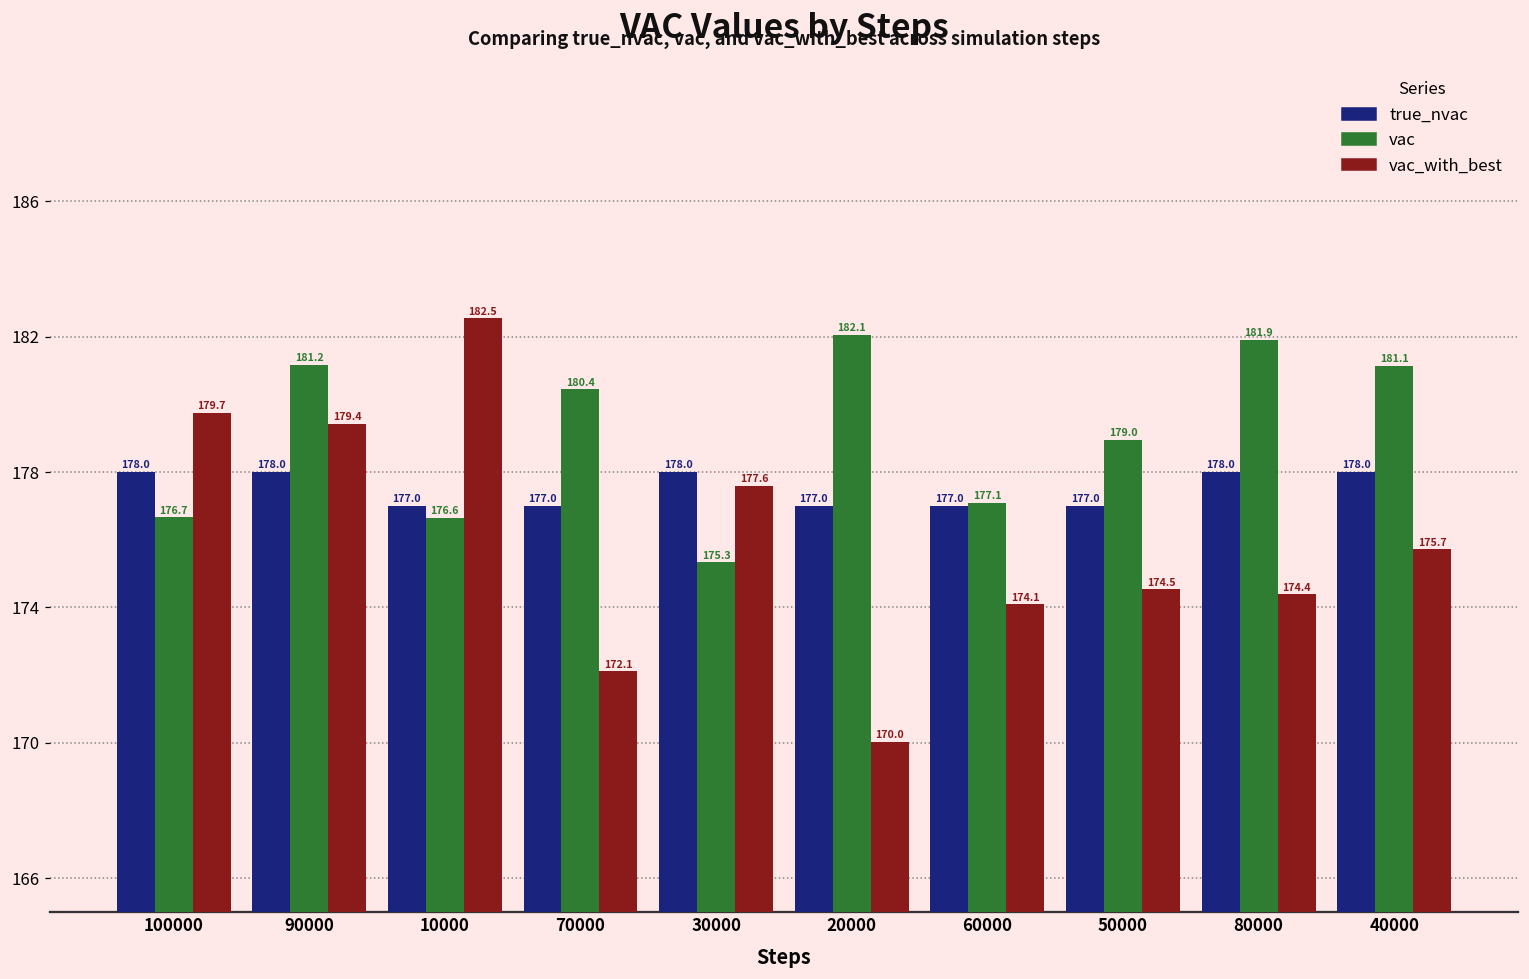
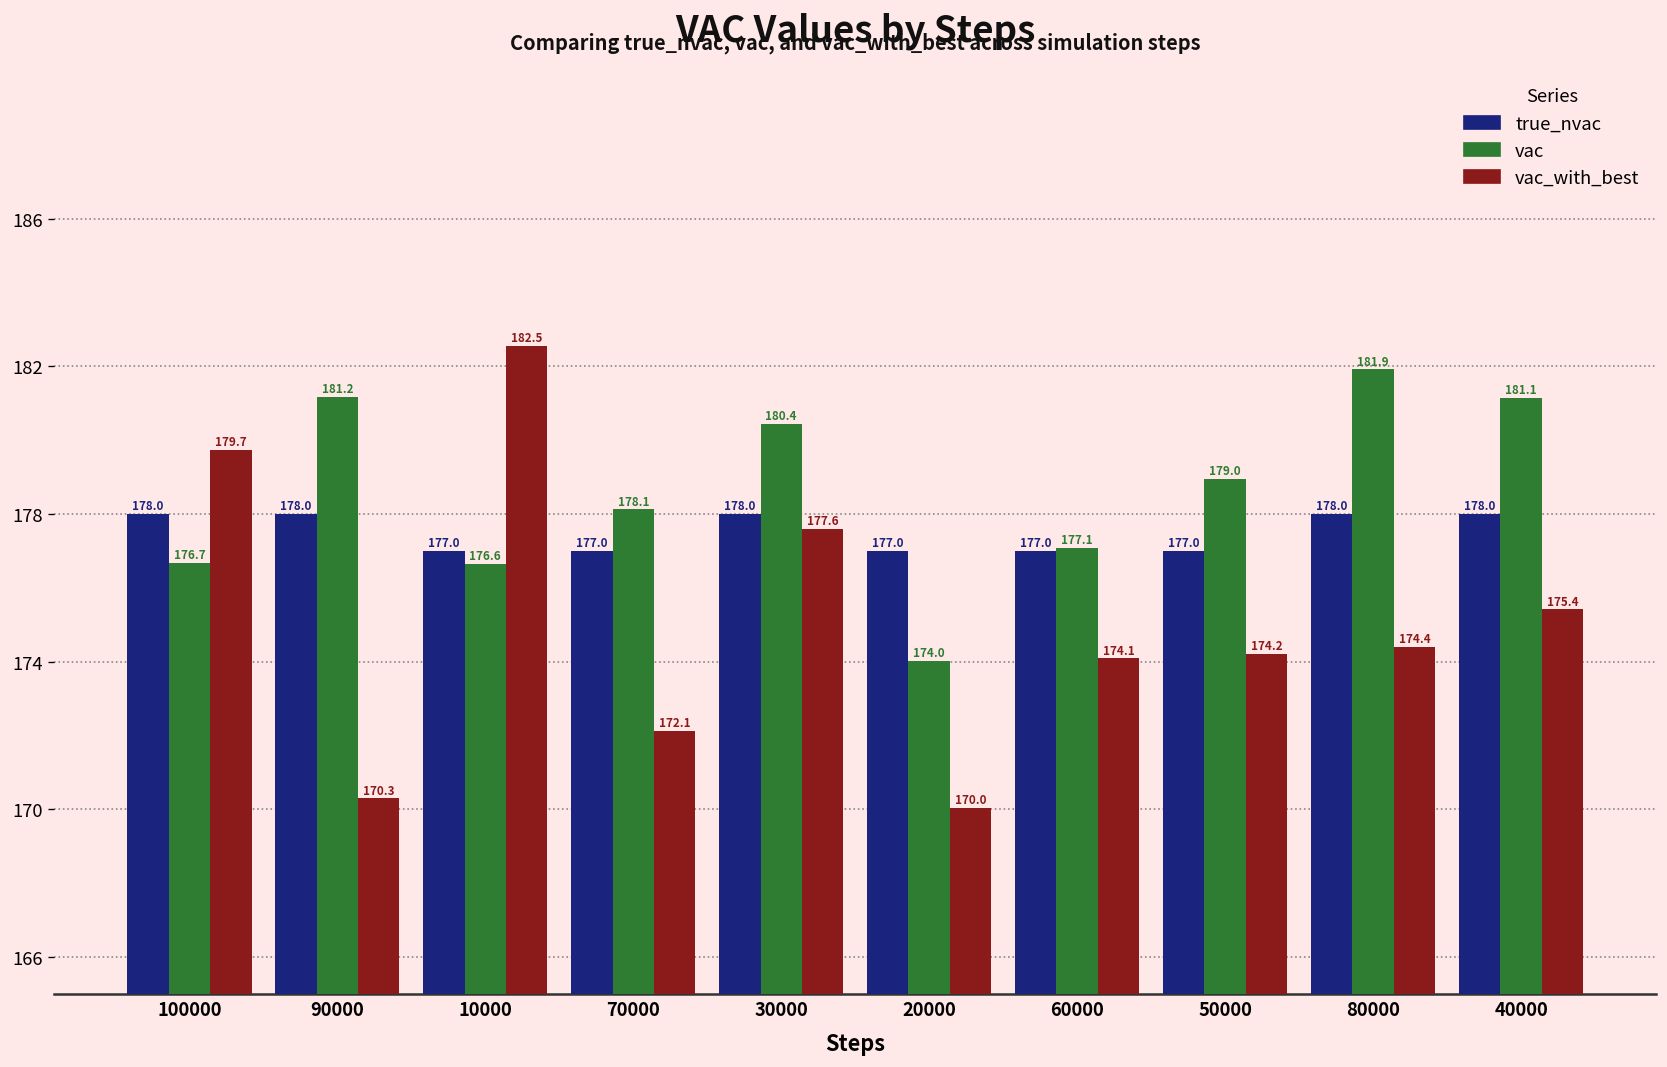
  {
    "true_nvac": {
      "100000": 178.0,
      "90000": 178.0,
      "10000": 177.0,
      "70000": 177.0,
      "30000": 178.0,
      "20000": 177.0,
      "60000": 177.0,
      "50000": 177.0,
      "80000": 178.0,
      "40000": 178.0
    },
    "vac": {
      "100000": 176.7,
      "90000": 181.2,
      "10000": 176.6,
-     "70000": 180.4,
-     "30000": 175.3,
-     "20000": 182.1,
+     "70000": 178.1,
+     "30000": 180.4,
+     "20000": 174.0,
      "60000": 177.1,
      "50000": 179.0,
      "80000": 181.9,
      "40000": 181.1
    },
    "vac_with_best": {
      "100000": 179.7,
-     "90000": 179.4,
+     "90000": 170.3,
      "10000": 182.5,
      "70000": 172.1,
      "30000": 177.6,
      "20000": 170.0,
      "60000": 174.1,
-     "50000": 174.5,
+     "50000": 174.2,
      "80000": 174.4,
-     "40000": 175.7
+     "40000": 175.4
    }
  }
